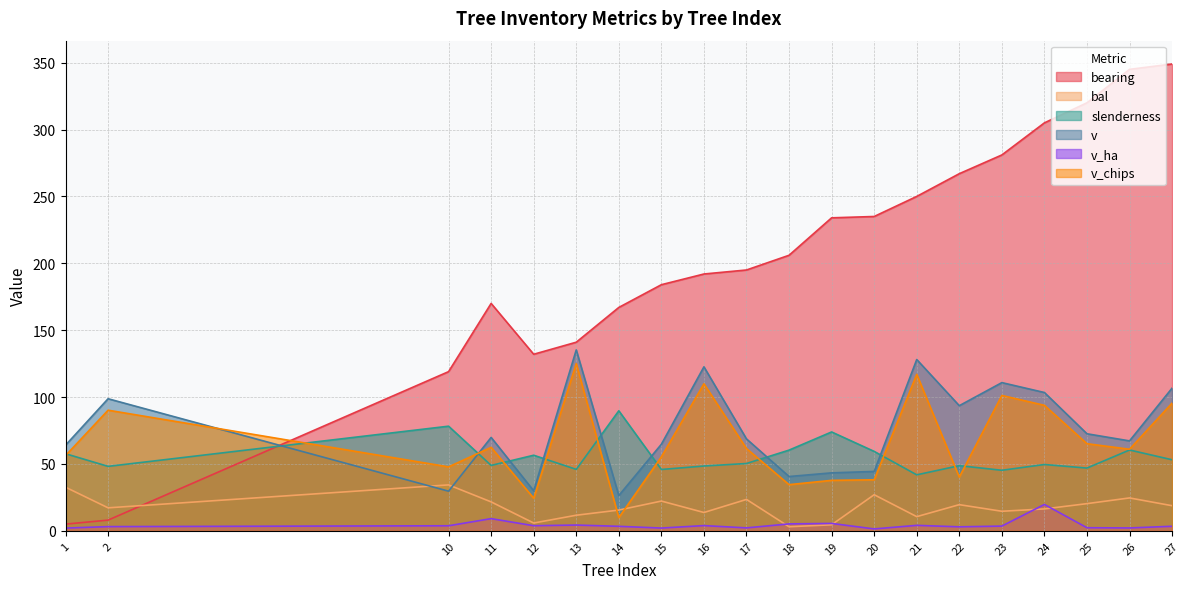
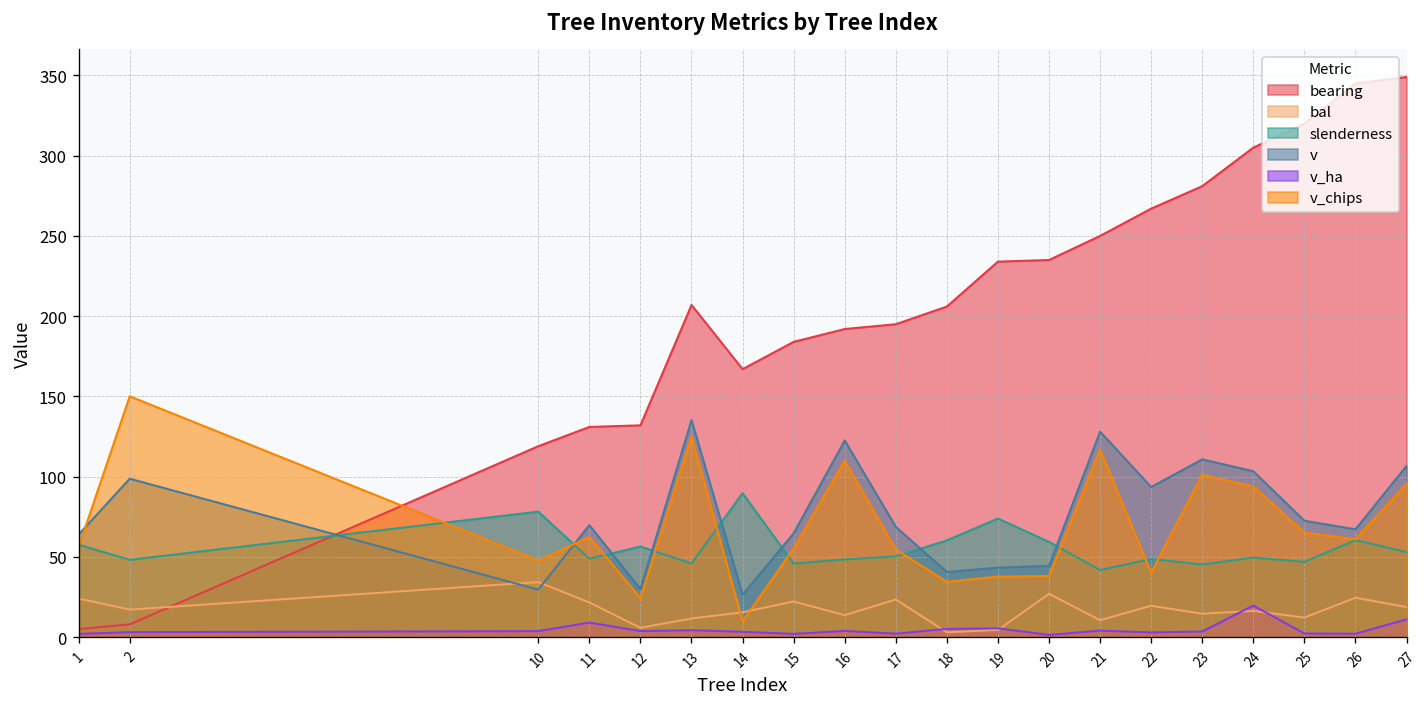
  {
    "bearing": {
      "1": 5,
      "2": 8,
      "10": 119,
-     "11": 170,
+     "11": 131,
      "12": 132,
-     "13": 141,
+     "13": 207,
      "14": 167,
      "15": 184,
      "16": 192,
      "17": 195,
      "18": 206,
      "19": 234,
      "20": 235,
      "21": 250,
      "22": 267,
      "23": 281,
      "24": 305,
      "27": 349
    },
    "bal": {
-     "1": 33,
+     "1": 24,
      "2": 17,
      "10": 34,
      "11": 22,
      "12": 6,
      "13": 12,
      "14": 16,
      "15": 22,
      "16": 14,
      "17": 23,
      "18": 3,
      "20": 27,
      "21": 11,
      "22": 20,
      "23": 15,
      "24": 16,
-     "25": 20,
+     "25": 12,
      "26": 25,
      "27": 19
    },
    "v_ha": {
      "1": 2,
      "2": 3,
      "10": 4,
      "11": 9,
      "12": 4,
      "13": 4,
      "14": 3,
      "15": 2,
      "16": 4,
      "17": 2,
      "18": 5,
      "20": 1,
      "21": 4,
      "22": 3,
      "23": 4,
      "24": 20,
      "25": 2,
      "26": 2,
-     "27": 3
+     "27": 11
    },
    "v_chips": {
-     "2": 90,
+     "2": 150,
      "10": 48,
      "11": 62,
      "12": 24,
      "13": 125,
      "14": 10,
      "15": 55,
      "16": 110,
-     "17": 62,
+     "17": 55,
      "18": 35,
      "19": 38,
      "20": 38,
      "21": 117,
      "22": 40,
      "23": 101,
      "24": 94,
      "25": 65,
      "27": 95
    }
  }
